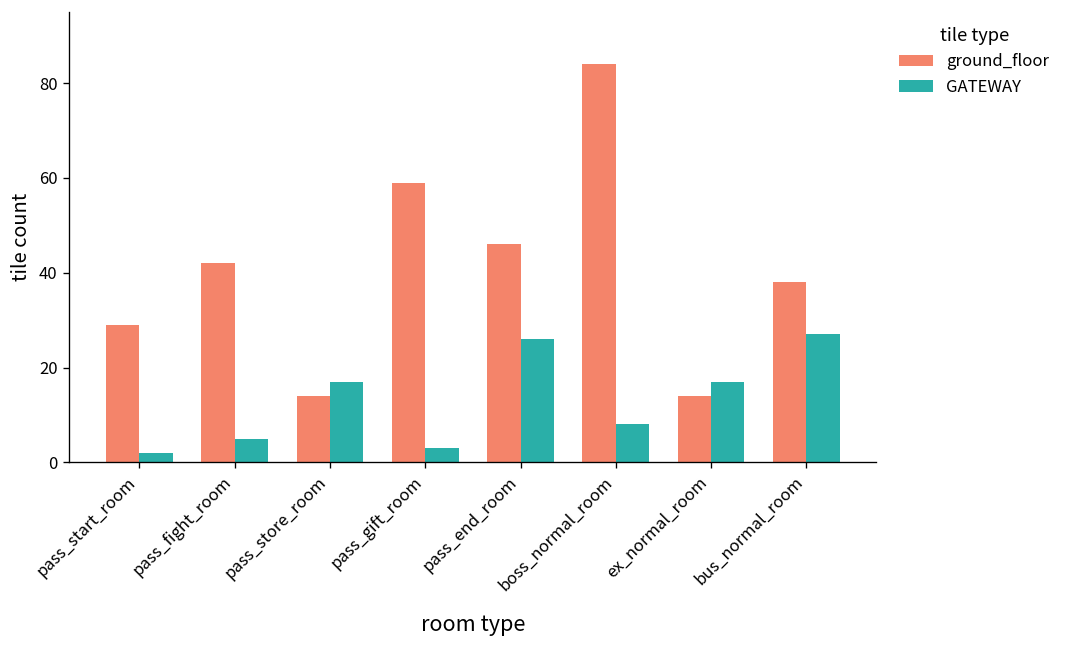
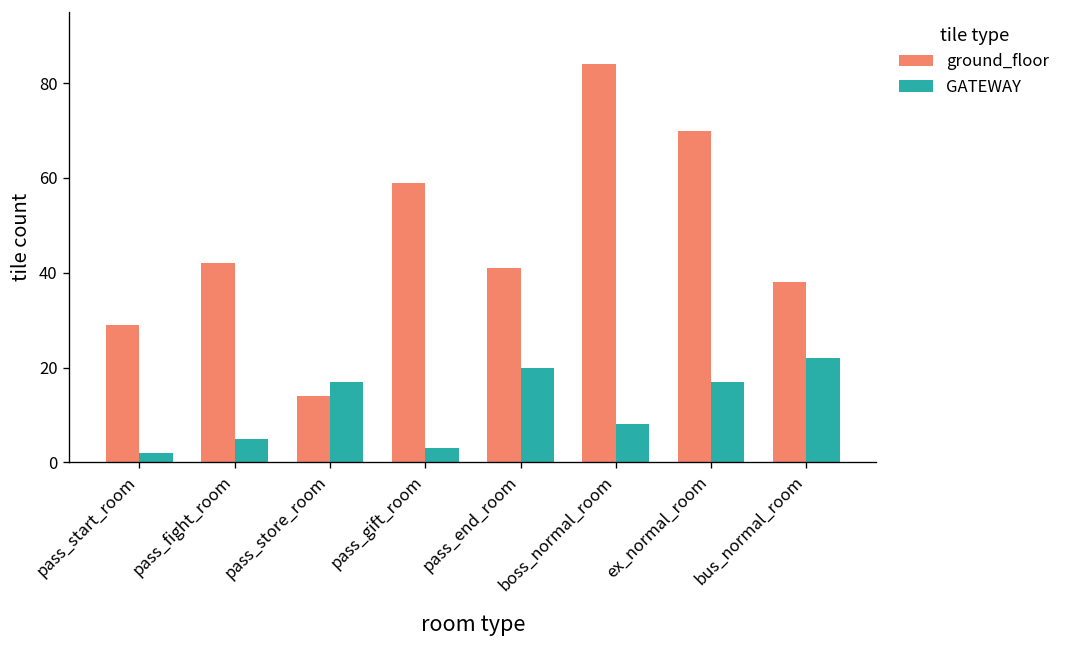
  {
    "ground_floor": {
      "pass_start_room": 29,
      "pass_fight_room": 42,
      "pass_store_room": 14,
      "pass_gift_room": 59,
-     "pass_end_room": 46,
+     "pass_end_room": 41,
      "boss_normal_room": 84,
-     "ex_normal_room": 14,
+     "ex_normal_room": 70,
      "bus_normal_room": 38
    },
    "GATEWAY": {
      "pass_start_room": 2,
      "pass_fight_room": 5,
      "pass_store_room": 17,
      "pass_gift_room": 3,
-     "pass_end_room": 26,
+     "pass_end_room": 20,
      "boss_normal_room": 8,
      "ex_normal_room": 17,
-     "bus_normal_room": 27
+     "bus_normal_room": 22
    }
  }
